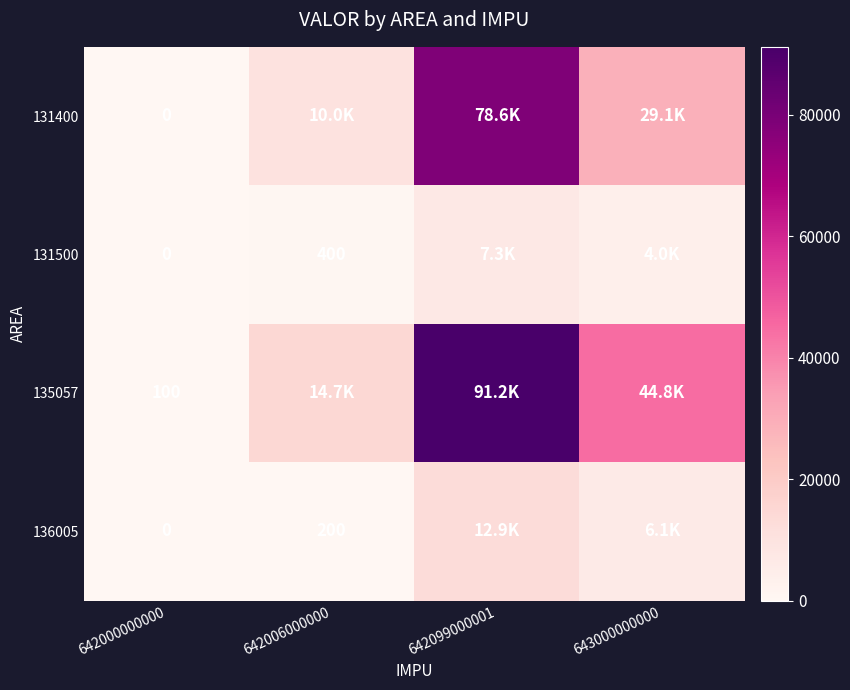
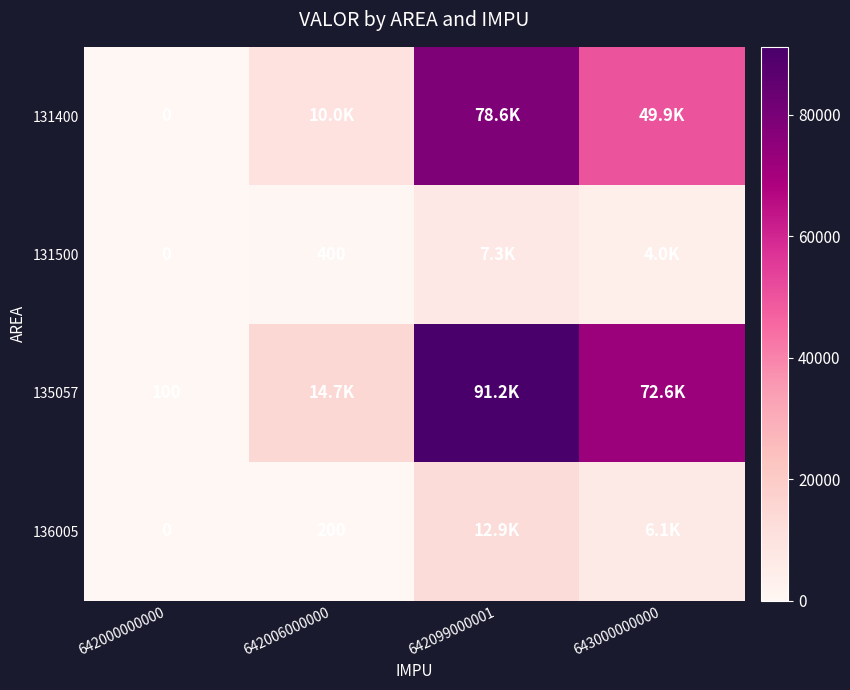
  {
    "131400": {
      "642099000001": "78.6K",
-     "643000000000": "29.1K"
+     "643000000000": "49.9K"
    },
    "135057": {
      "642099000001": "91.2K",
-     "643000000000": "44.8K"
+     "643000000000": "72.6K"
    }
  }
